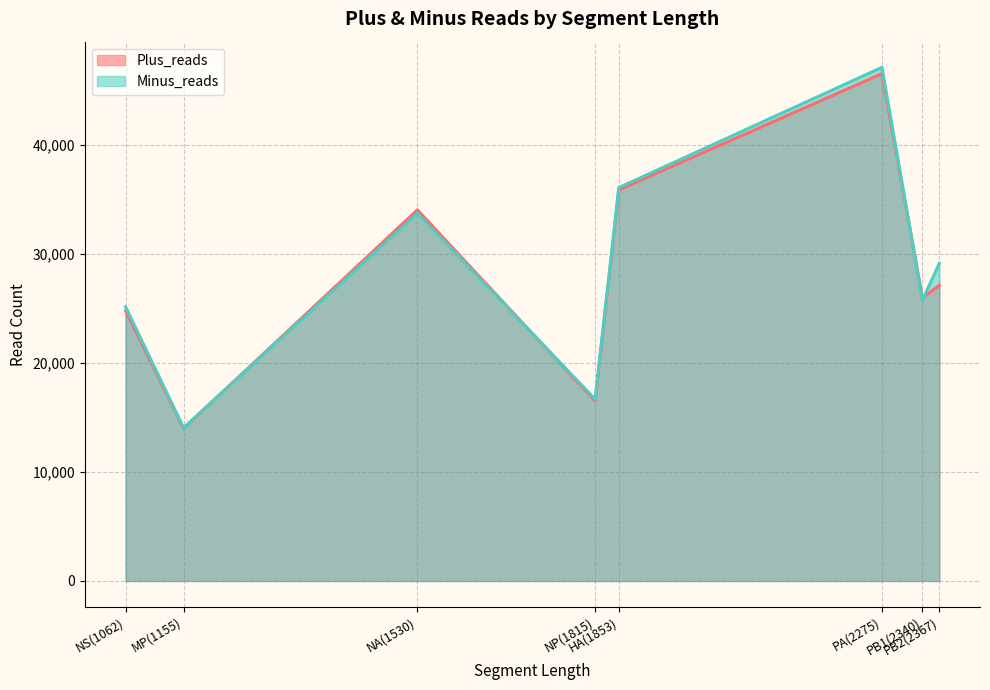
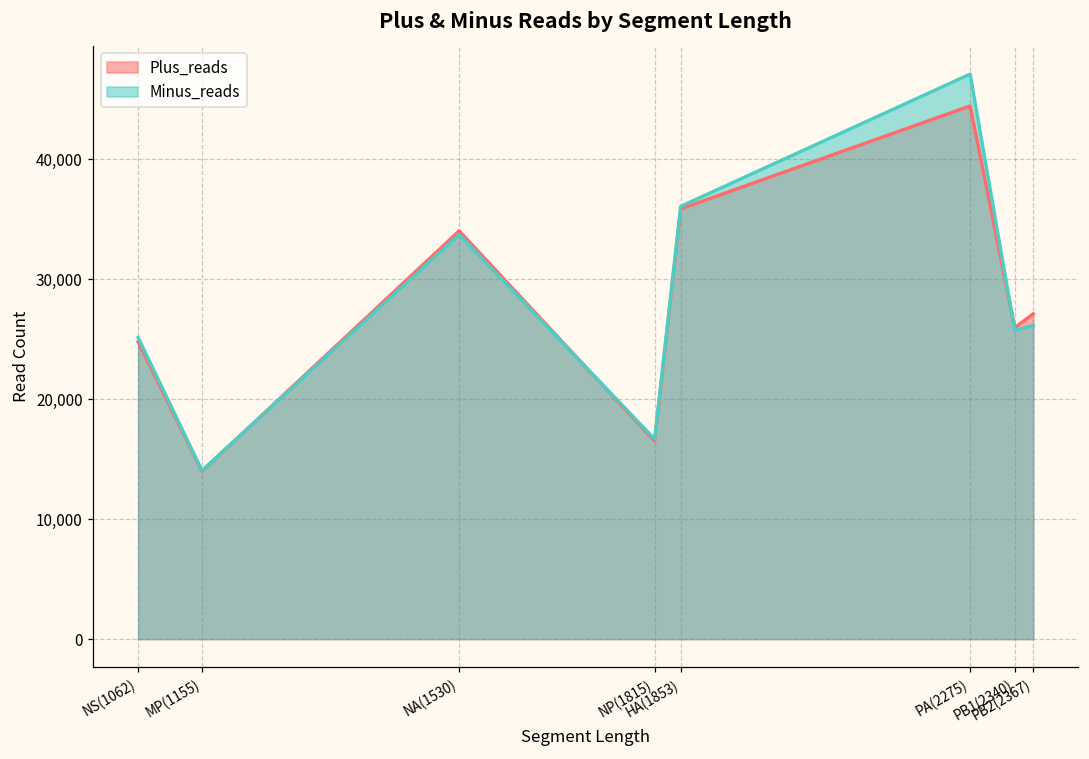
  {
    "Plus_reads": {
      "NS(1062)": "24,800",
      "NA(1530)": "34,000",
-     "PA(2275)": "46,500",
+     "PA(2275)": "44,400",
      "PB2(2367)": "27,100"
    },
    "Minus_reads": {
      "NS(1062)": "25,100",
      "NA(1530)": "33,700",
      "PA(2275)": "47,100",
-     "PB2(2367)": "29,100"
+     "PB2(2367)": "26,100"
    }
  }
